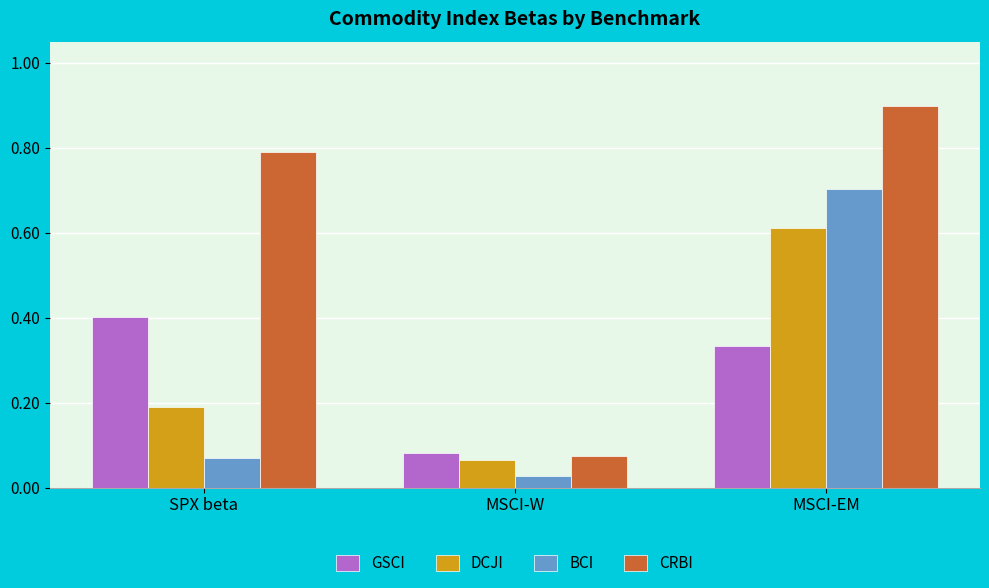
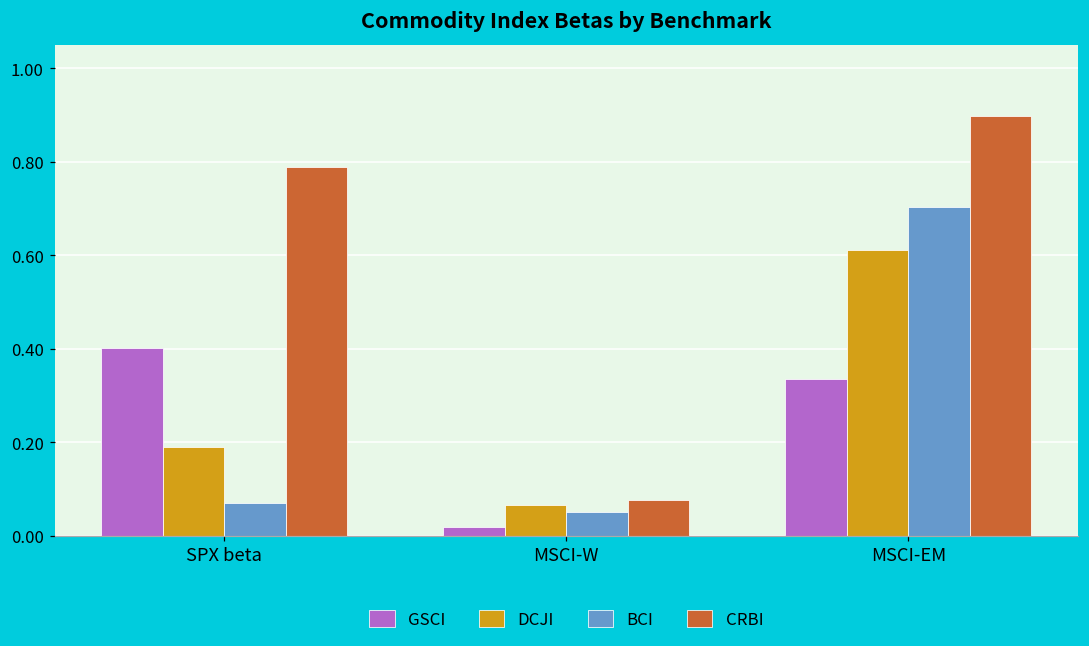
  {
    "GSCI": {
      "SPX beta": 0.40,
-     "MSCI-W": 0.08,
+     "MSCI-W": 0.02,
      "MSCI-EM": 0.33
    },
    "DCJI": {
      "SPX beta": 0.19,
      "MSCI-W": 0.07,
      "MSCI-EM": 0.61
    },
    "BCI": {
      "SPX beta": 0.07,
-     "MSCI-W": 0.03,
+     "MSCI-W": 0.05,
      "MSCI-EM": 0.70
    },
    "CRBI": {
      "SPX beta": 0.79,
      "MSCI-W": 0.08,
      "MSCI-EM": 0.90
    }
  }
